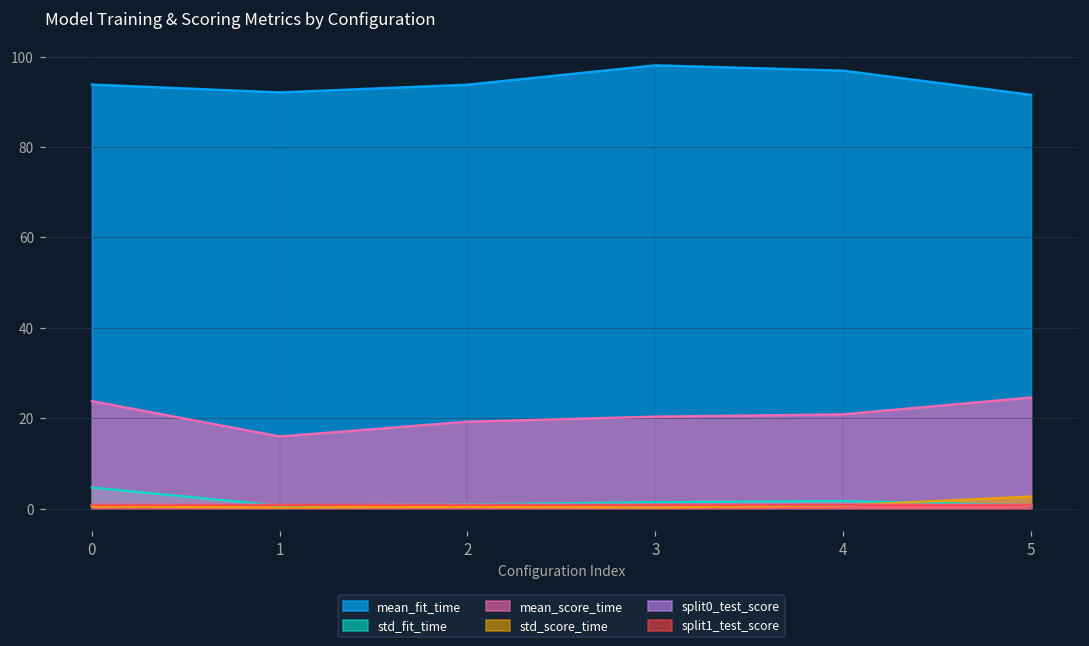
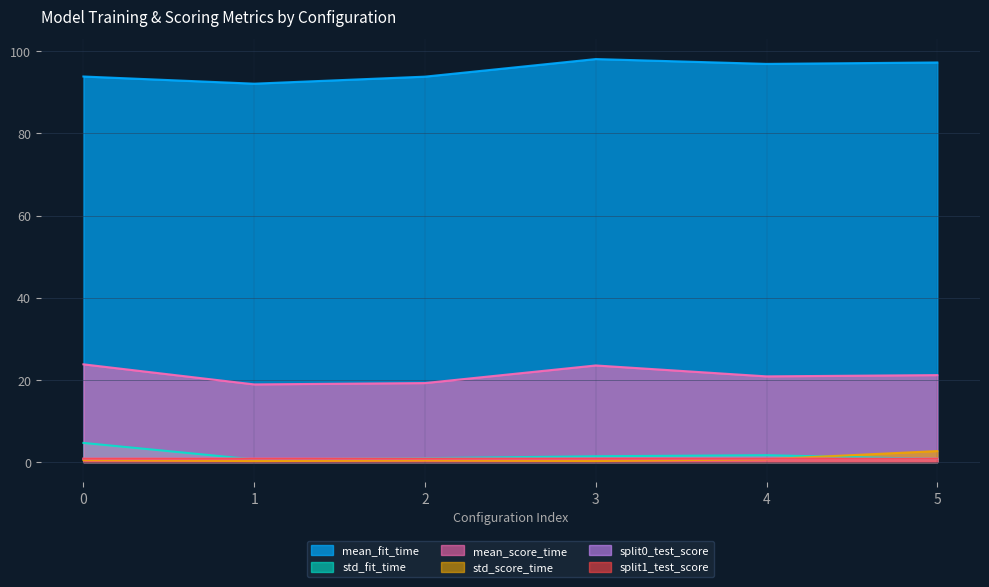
  {
    "mean_fit_time": {
      "0": 94,
      "1": 92,
      "2": 94,
      "3": 98,
      "4": 97,
-     "5": 92
+     "5": 97
    },
    "std_fit_time": {
      "0": 5,
      "4": 2
    },
    "mean_score_time": {
      "0": 24,
-     "1": 16,
+     "1": 19,
      "2": 19,
-     "3": 20,
+     "3": 24,
      "4": 21,
-     "5": 25
+     "5": 21
    },
    "std_score_time": {
      "5": 3
    }
  }
